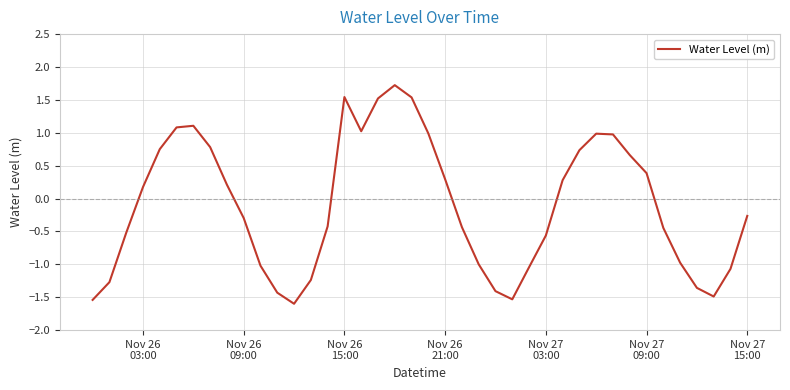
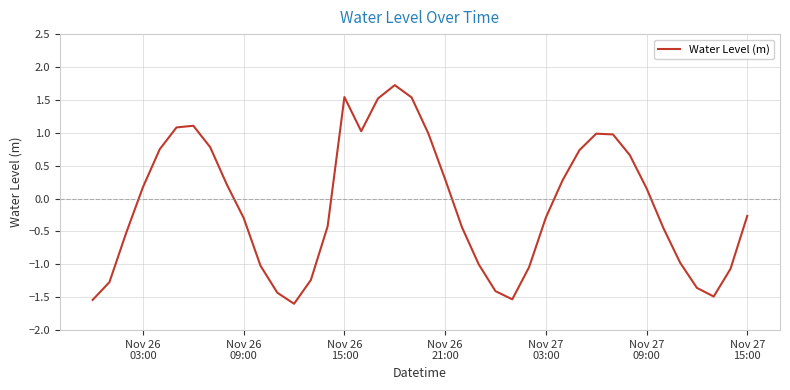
  {
    "Nov 26 03:00": 0.2,
    "Nov 26 09:00": -0.3,
    "Nov 26 15:00": 1.5,
    "Nov 26 21:00": 0.3,
-   "Nov 27 03:00": -0.6,
-   "Nov 27 09:00": 0.4,
+   "Nov 27 03:00": -0.3,
+   "Nov 27 09:00": 0.2,
    "Nov 27 15:00": -0.3
  }
